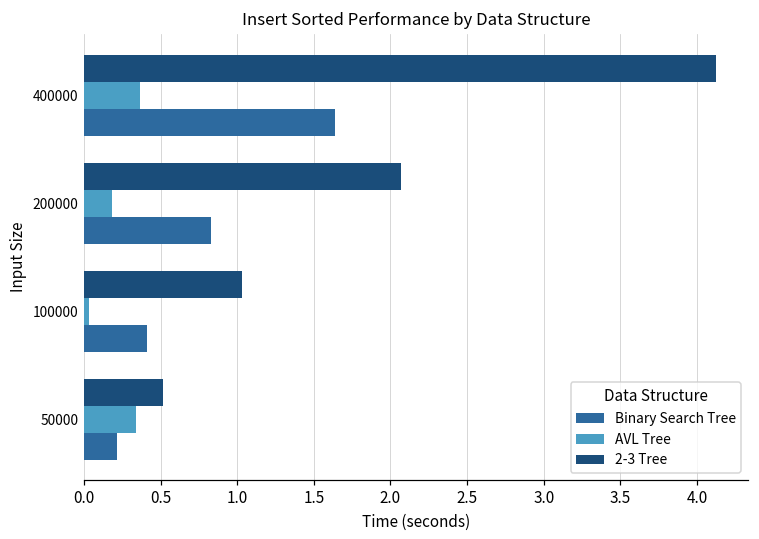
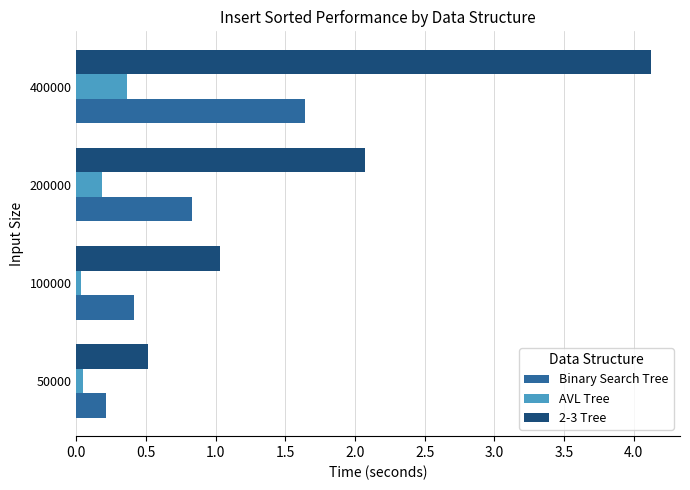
  {
    "AVL Tree": {
      "400000": 0.36,
      "200000": 0.18,
      "100000": 0.03,
-     "50000": 0.34
+     "50000": 0.05
    }
  }
